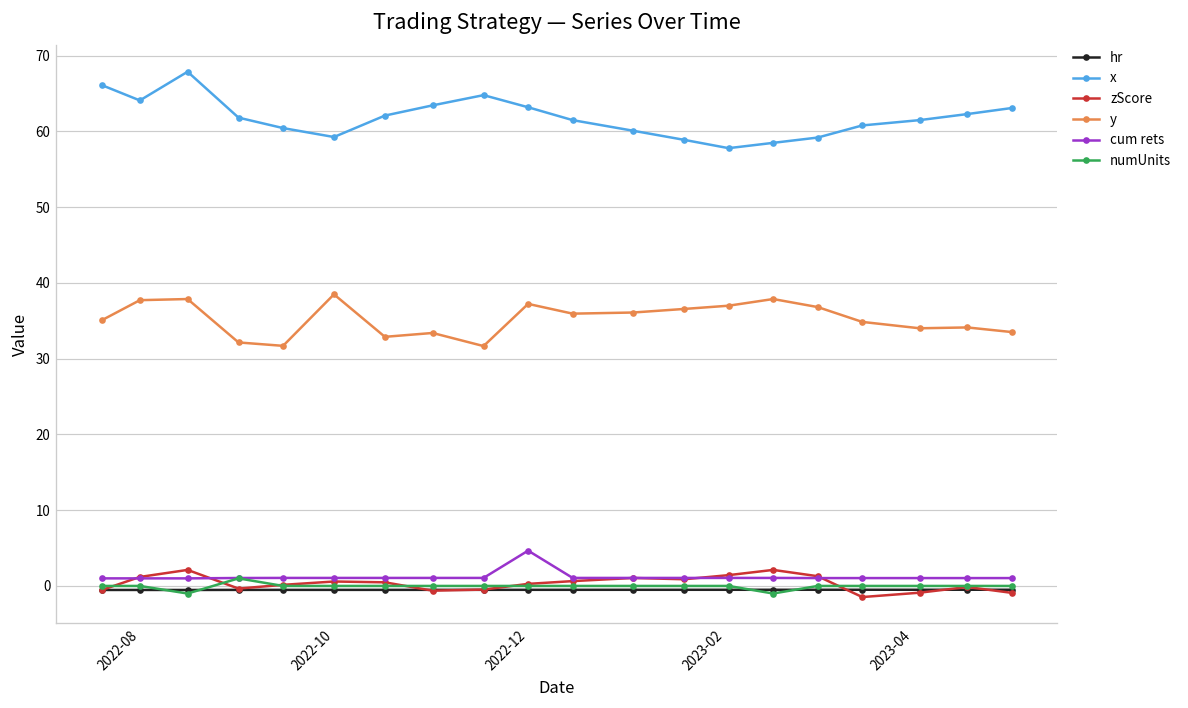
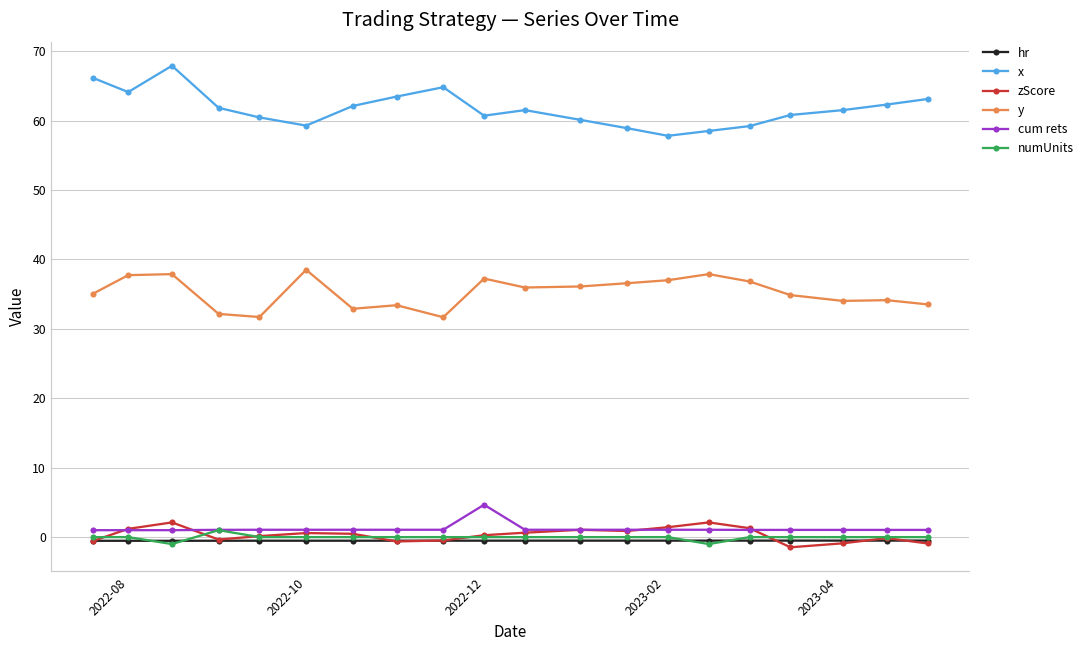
  {
    "hr": {
      "2022-08": -1,
      "2022-10": -1,
      "2022-12": -1
    },
    "x": {
      "2022-08": 64,
      "2022-10": 59,
-     "2022-12": 63
+     "2022-12": 61
    },
    "zScore": {
      "2022-10": 1
    },
    "y": {
      "2022-08": 38,
      "2022-10": 39,
      "2022-12": 37
    },
    "cum rets": {
      "2022-10": 1,
      "2022-12": 5
    },
    "numUnits": {
      "2022-08": 0,
      "2022-10": 0
    }
  }
